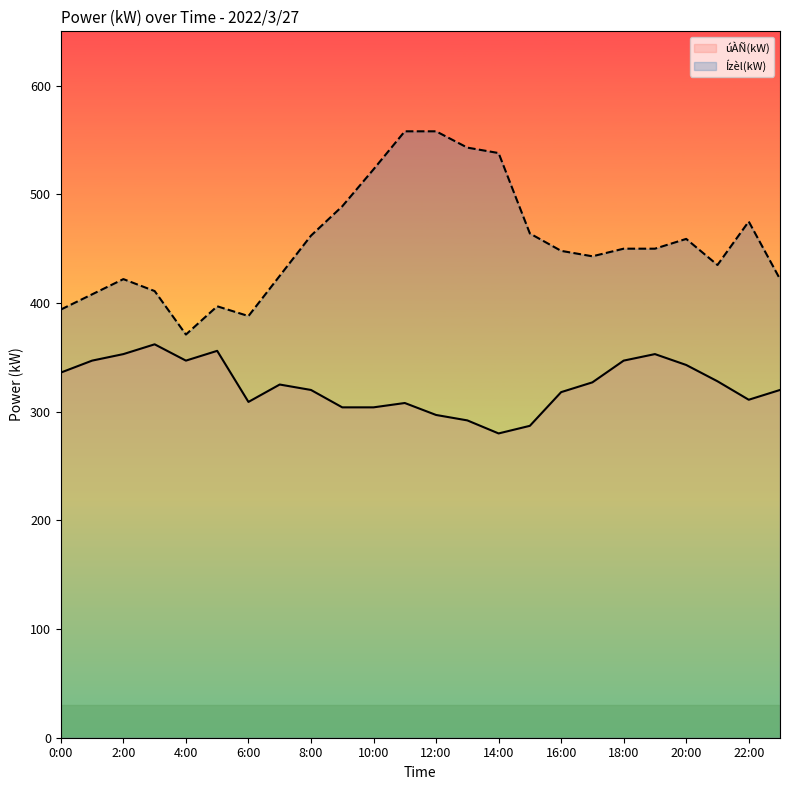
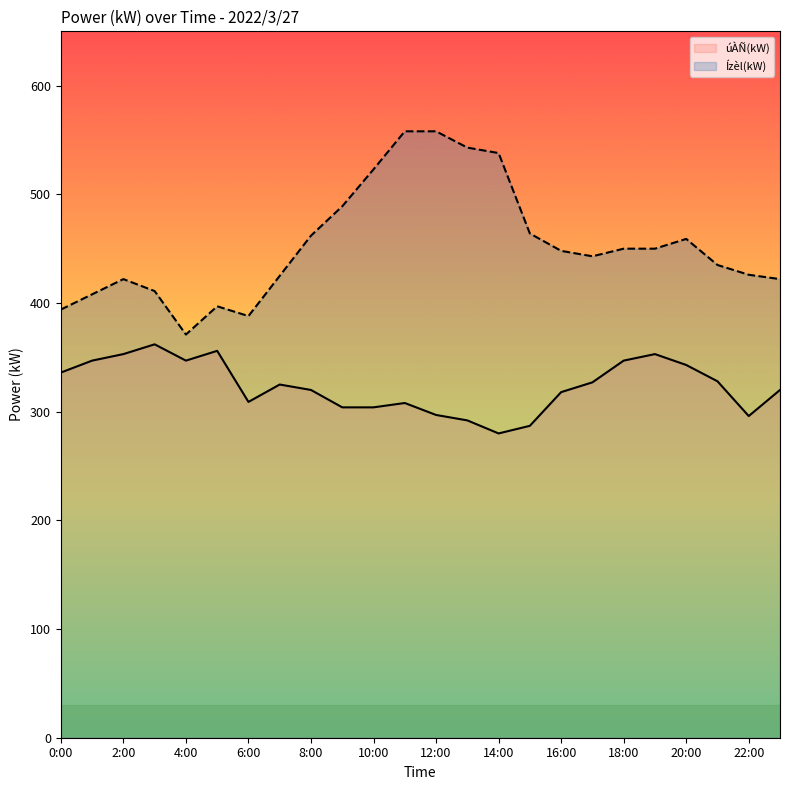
  {
    "úÀÑ(kW)": {
      "0:00": 336,
      "2:00": 353,
      "4:00": 347,
      "6:00": 309,
      "8:00": 320,
      "10:00": 304,
      "12:00": 297,
      "14:00": 280,
      "16:00": 318,
      "18:00": 347,
      "20:00": 343,
-     "22:00": 311
+     "22:00": 296
    },
    "Ízèl(kW)": {
      "0:00": 394,
      "2:00": 422,
      "4:00": 371,
      "6:00": 388,
      "8:00": 462,
      "10:00": 523,
      "12:00": 558,
      "14:00": 538,
      "16:00": 448,
      "18:00": 450,
      "20:00": 459,
-     "22:00": 475
+     "22:00": 426
    }
  }
